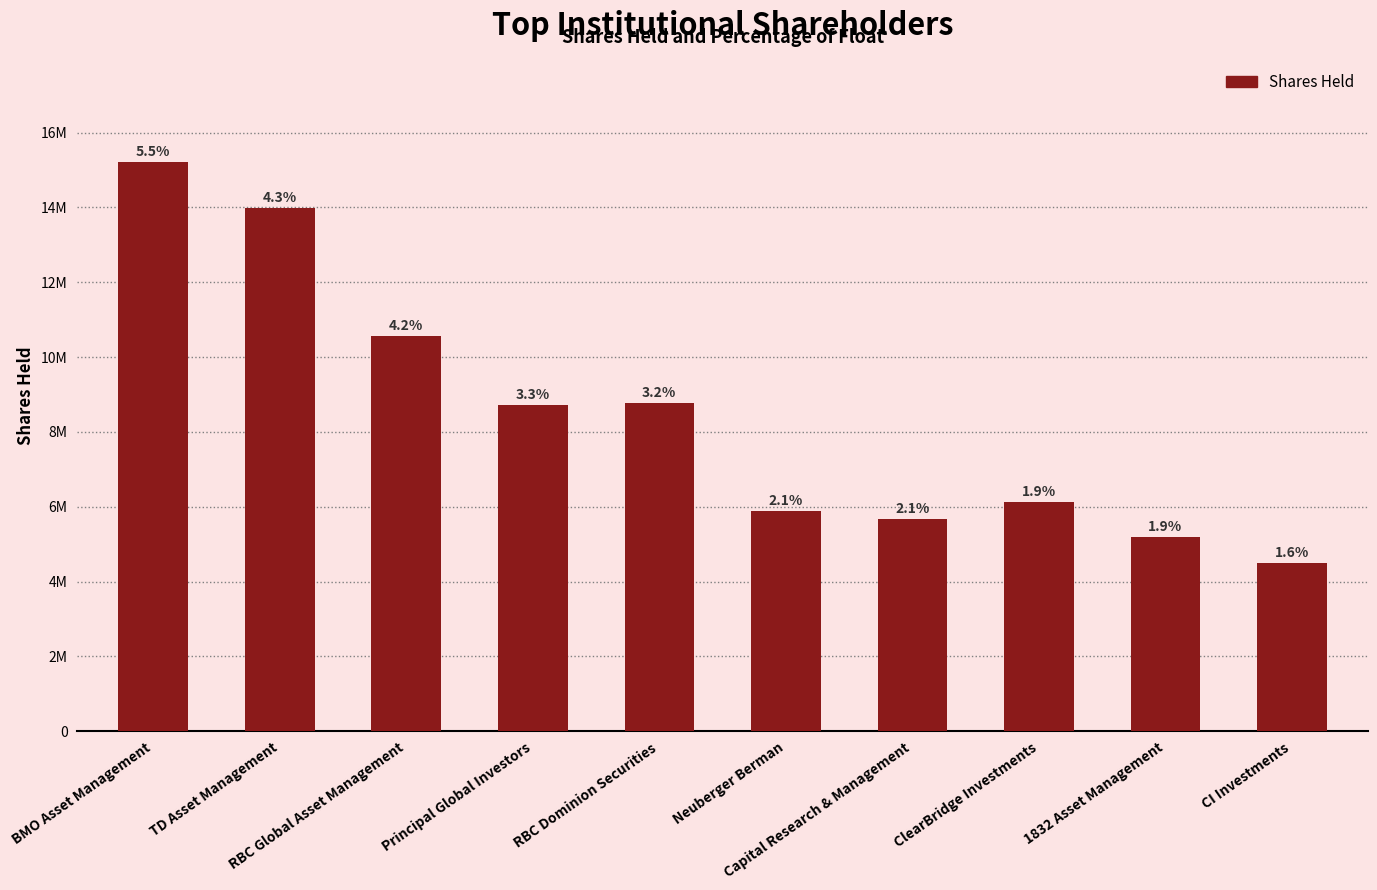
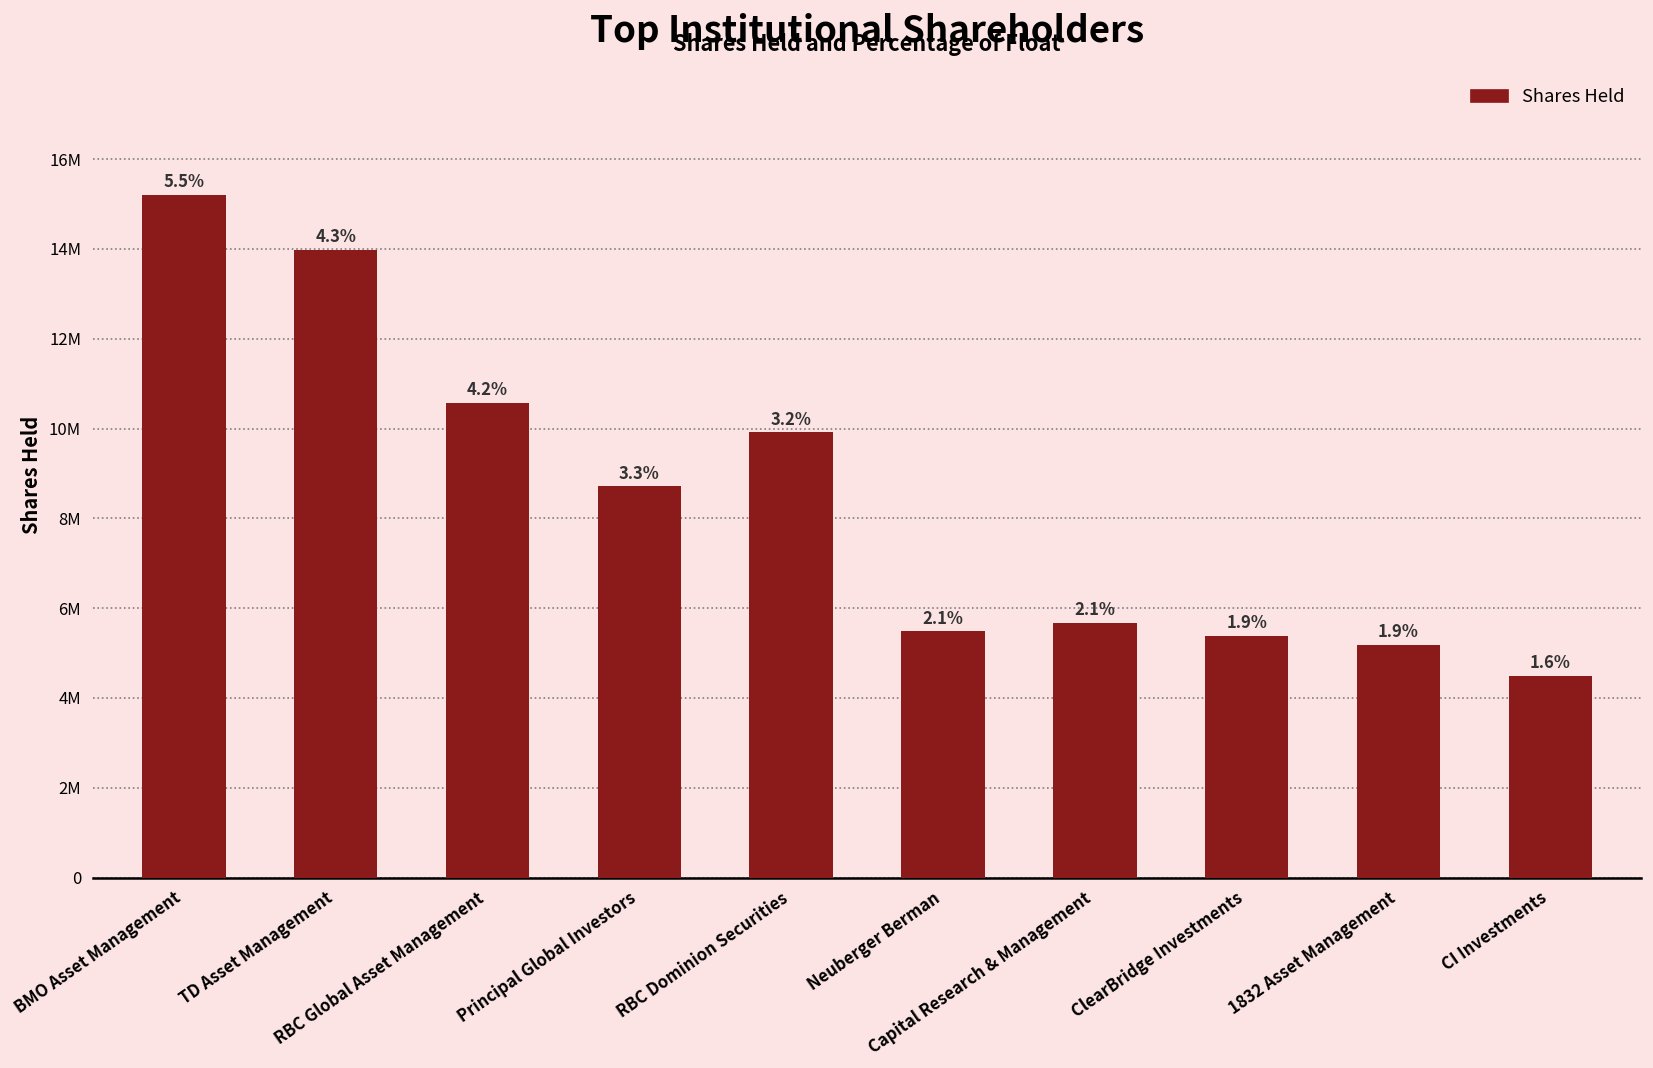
  {
-   "RBC Dominion Securities": 8800000,
-   "Neuberger Berman": 5900000,
-   "ClearBridge Investments": 6100000
+   "RBC Dominion Securities": 9900000,
+   "Neuberger Berman": 5500000,
+   "ClearBridge Investments": 5400000
  }
